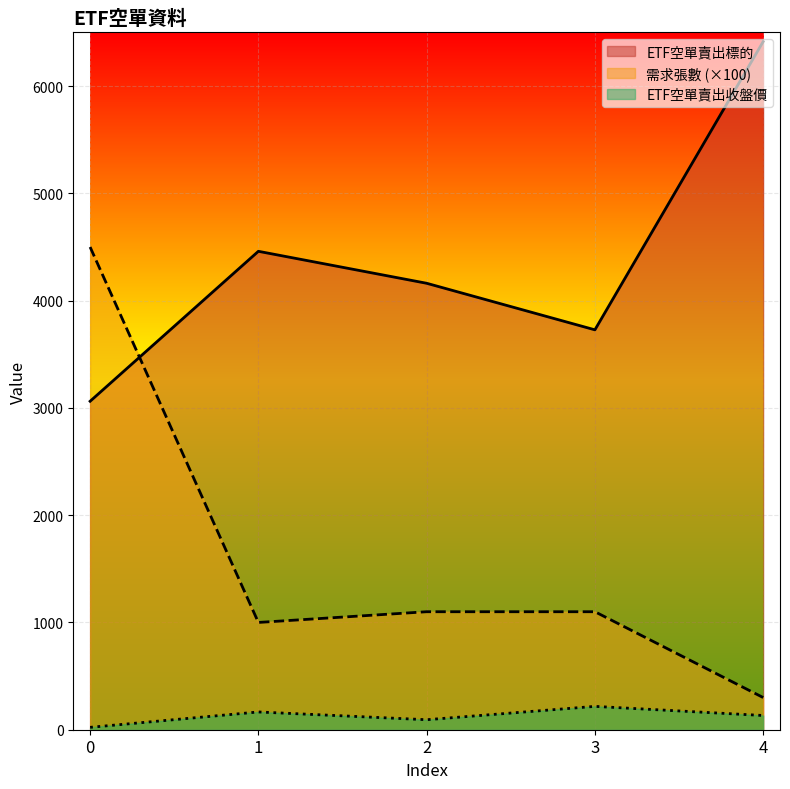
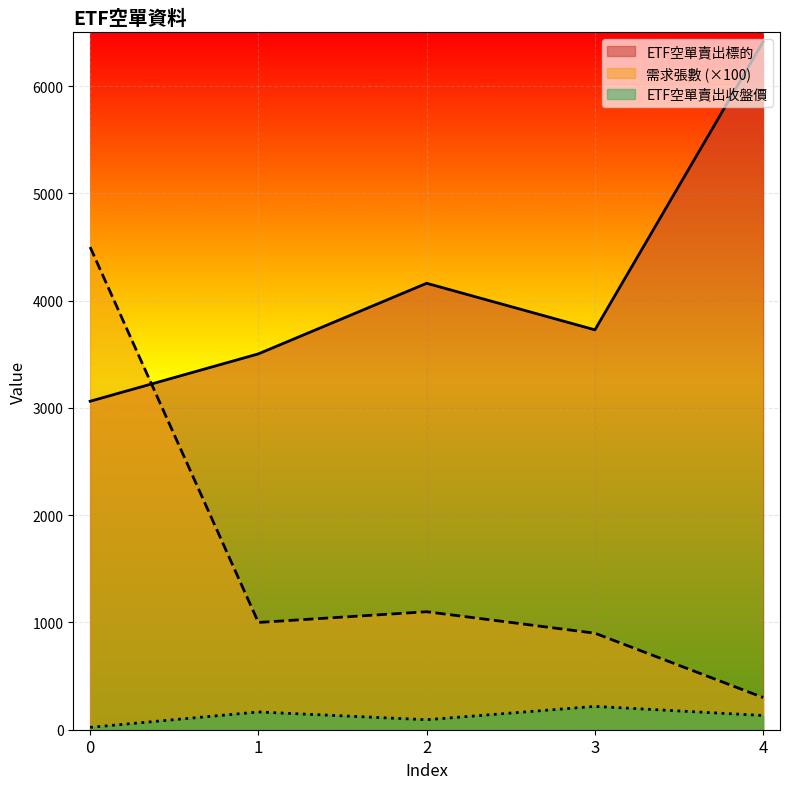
  {
    "ETF空單賣出標的": {
      "0": 3060,
-     "1": 4460,
+     "1": 3500,
      "2": 4160,
      "3": 3730
    },
    "需求張數 (×100)": {
      "0": 4500,
      "1": 1000,
      "2": 1100,
-     "3": 1100,
+     "3": 900,
      "4": 300
    },
    "ETF空單賣出收盤價": {
      "0": 20,
      "1": 170,
      "2": 90,
      "3": 220,
      "4": 130
    }
  }
